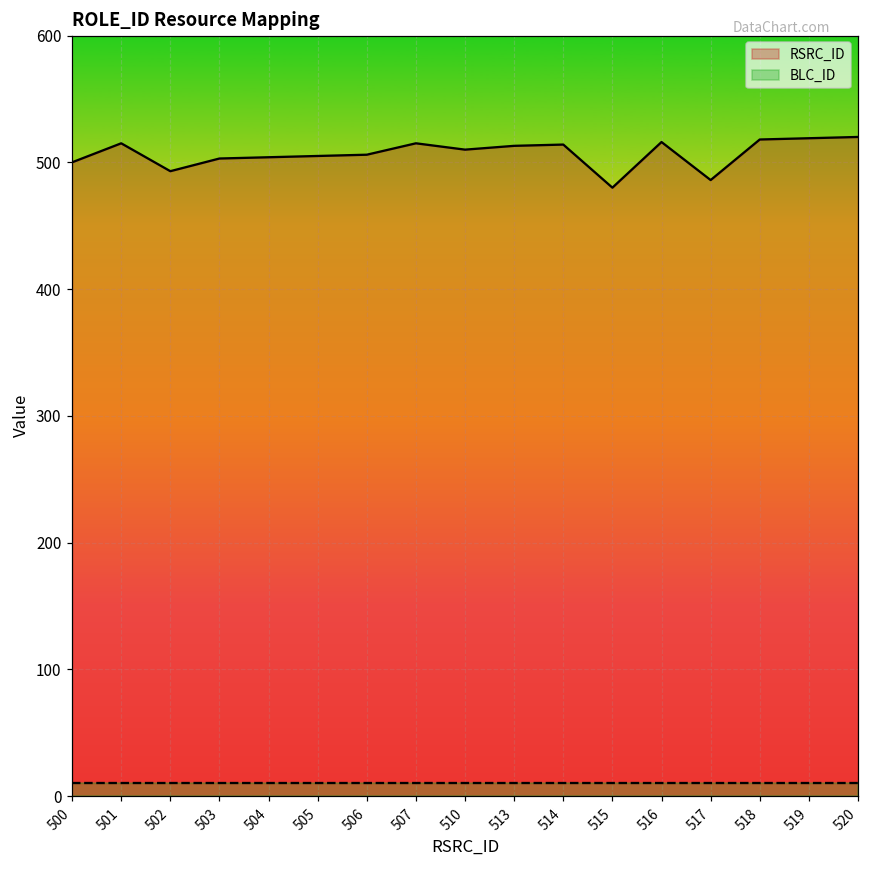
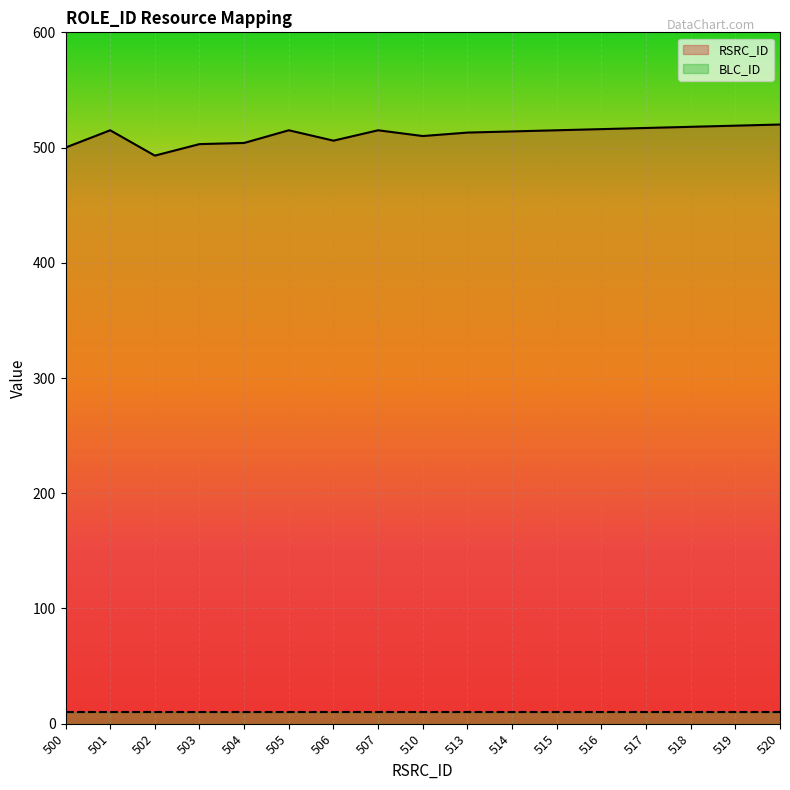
  {
    "RSRC_ID": {
      "500": 500,
      "501": 515,
      "502": 493,
      "503": 503,
      "504": 504,
-     "505": 505,
+     "505": 515,
      "506": 506,
      "507": 515,
      "510": 510,
      "513": 513,
      "514": 514,
-     "515": 480,
+     "515": 515,
      "516": 516,
-     "517": 486,
+     "517": 517,
      "518": 518,
      "519": 519,
      "520": 520
    },
    "BLC_ID": {
      "500": 10,
      "501": 10,
      "502": 10,
      "503": 10,
      "504": 10,
      "505": 10,
      "506": 10,
      "507": 10,
      "510": 10,
      "513": 10,
      "514": 10,
      "515": 10,
      "516": 10,
      "517": 10,
      "518": 10,
      "519": 10,
      "520": 10
    }
  }
